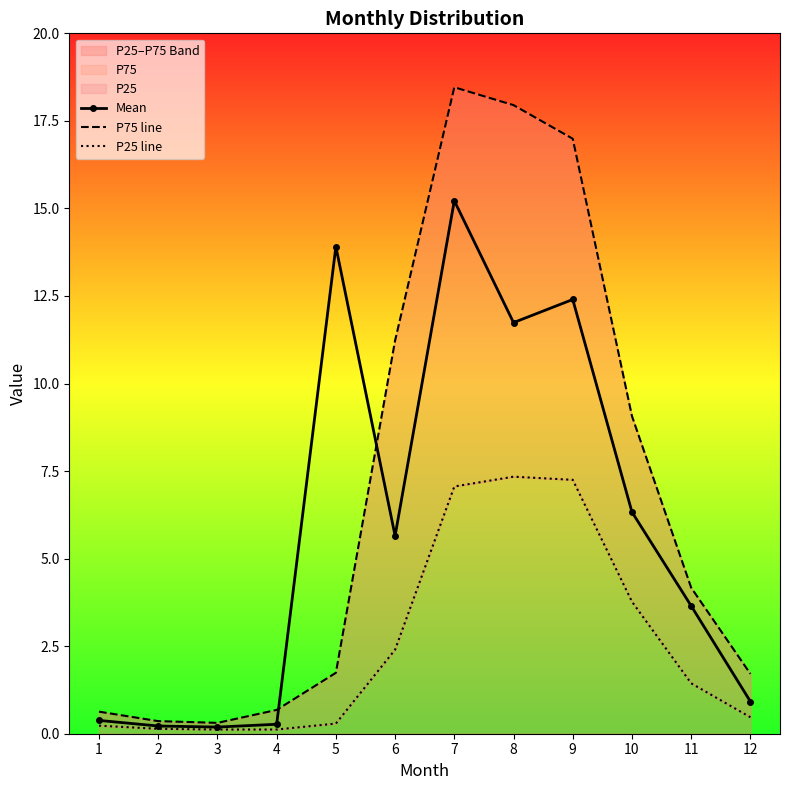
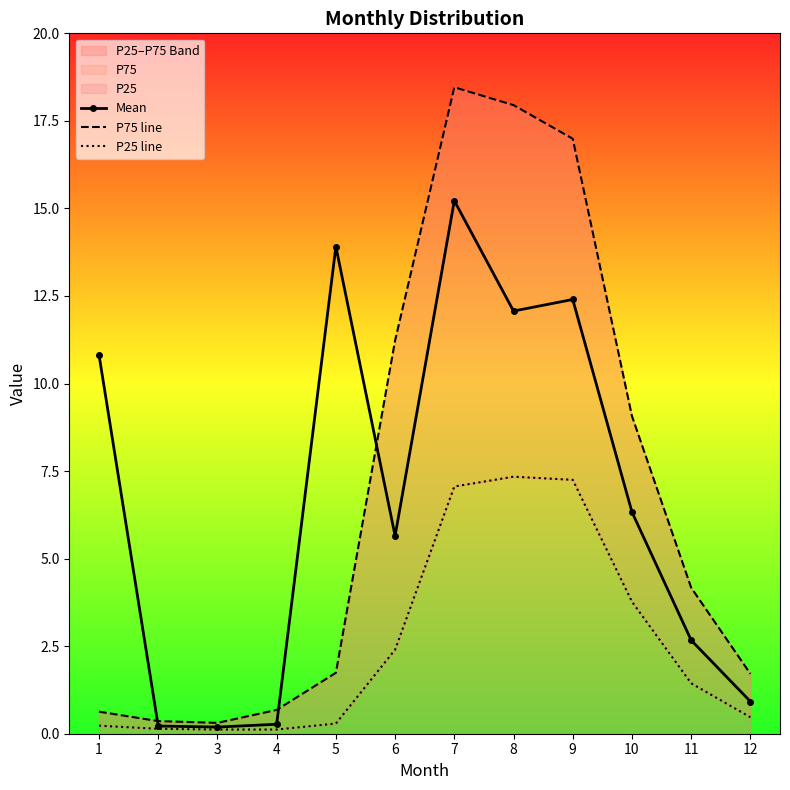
  {
    "Mean": {
-     "1": 0.4,
+     "1": 10.8,
      "2": 0.2,
      "4": 0.3,
      "5": 13.9,
      "6": 5.7,
      "7": 15.2,
-     "8": 11.7,
+     "8": 12.1,
      "9": 12.4,
      "10": 6.3,
-     "11": 3.7,
+     "11": 2.7,
      "12": 0.9
    }
  }
